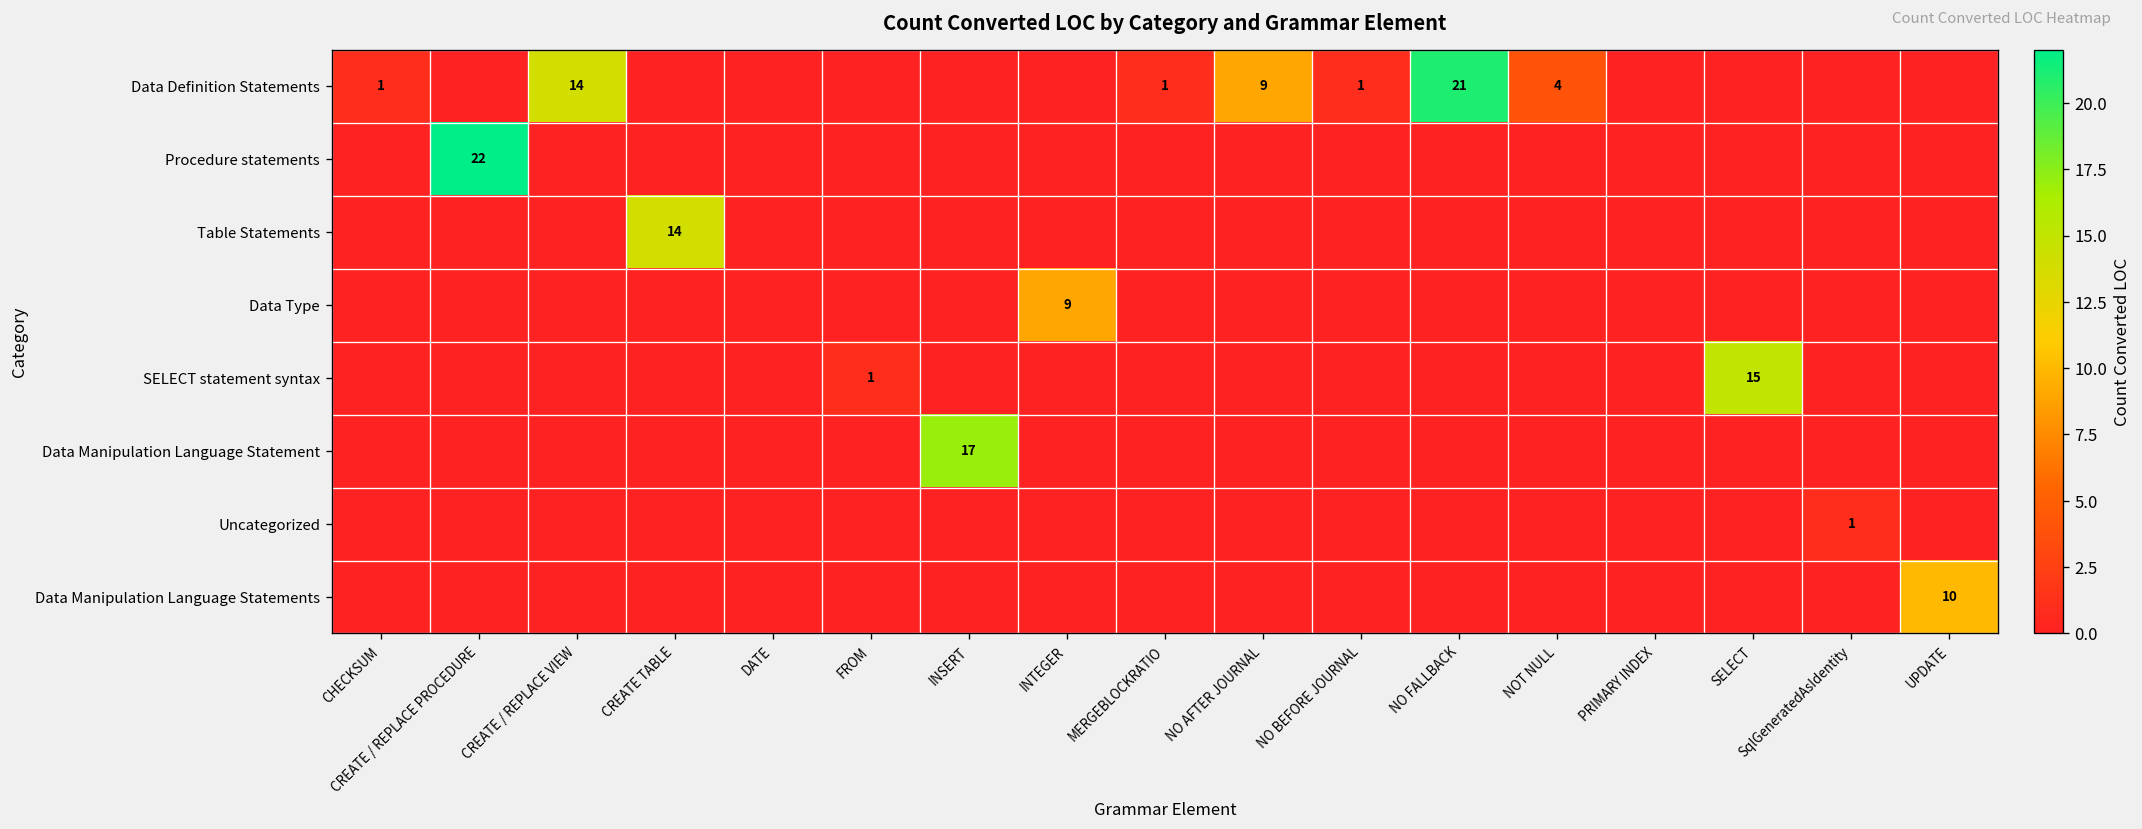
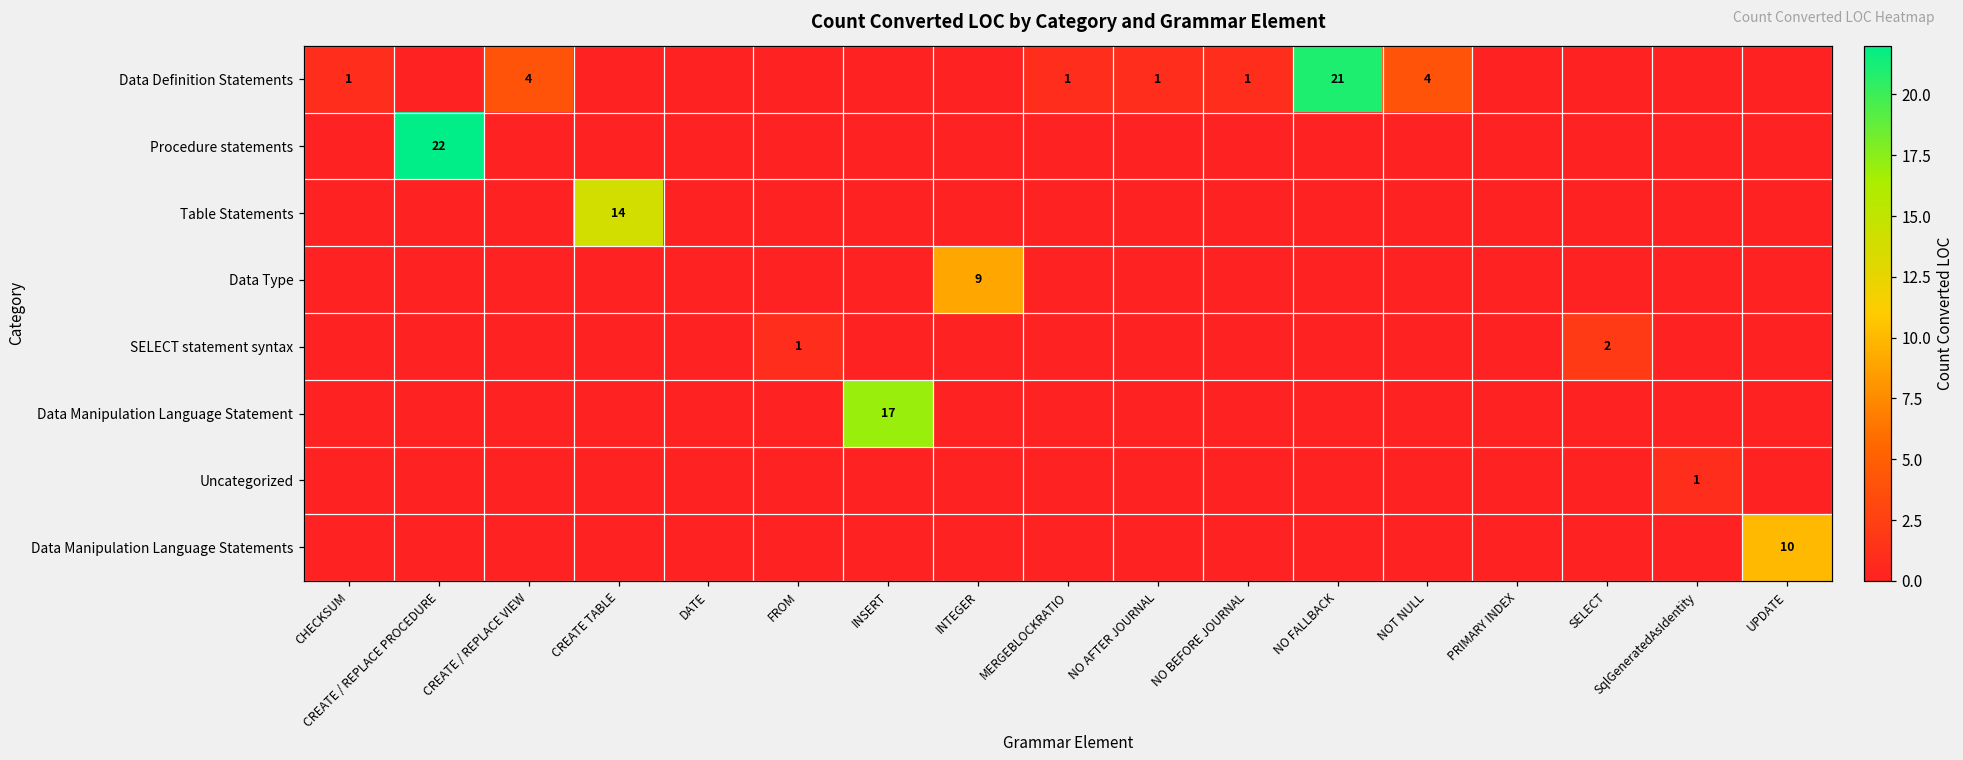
  {
    "Data Definition Statements": {
      "CHECKSUM": 1,
-     "CREATE / REPLACE VIEW": 14,
+     "CREATE / REPLACE VIEW": 4,
      "MERGEBLOCKRATIO": 1,
-     "NO AFTER JOURNAL": 9,
+     "NO AFTER JOURNAL": 1,
      "NO BEFORE JOURNAL": 1,
      "NO FALLBACK": 21,
      "NOT NULL": 4
    },
    "Procedure statements": {
      "CREATE / REPLACE PROCEDURE": 22
    },
    "Table Statements": {
      "CREATE TABLE": 14
    },
    "Data Type": {
      "INTEGER": 9
    },
    "SELECT statement syntax": {
      "FROM": 1,
-     "SELECT": 15
+     "SELECT": 2
    },
    "Data Manipulation Language Statement": {
      "INSERT": 17
    },
    "Uncategorized": {
      "SqlGeneratedAsIdentity": 1
    },
    "Data Manipulation Language Statements": {
      "UPDATE": 10
    }
  }
